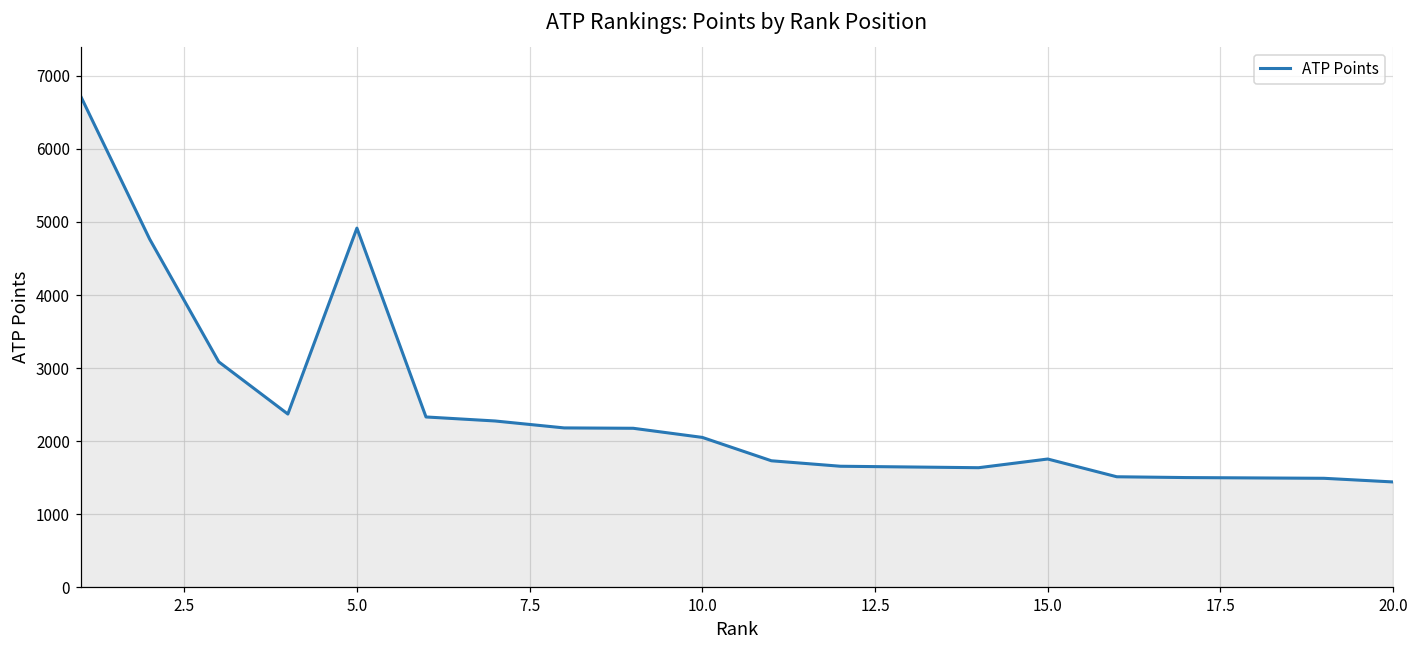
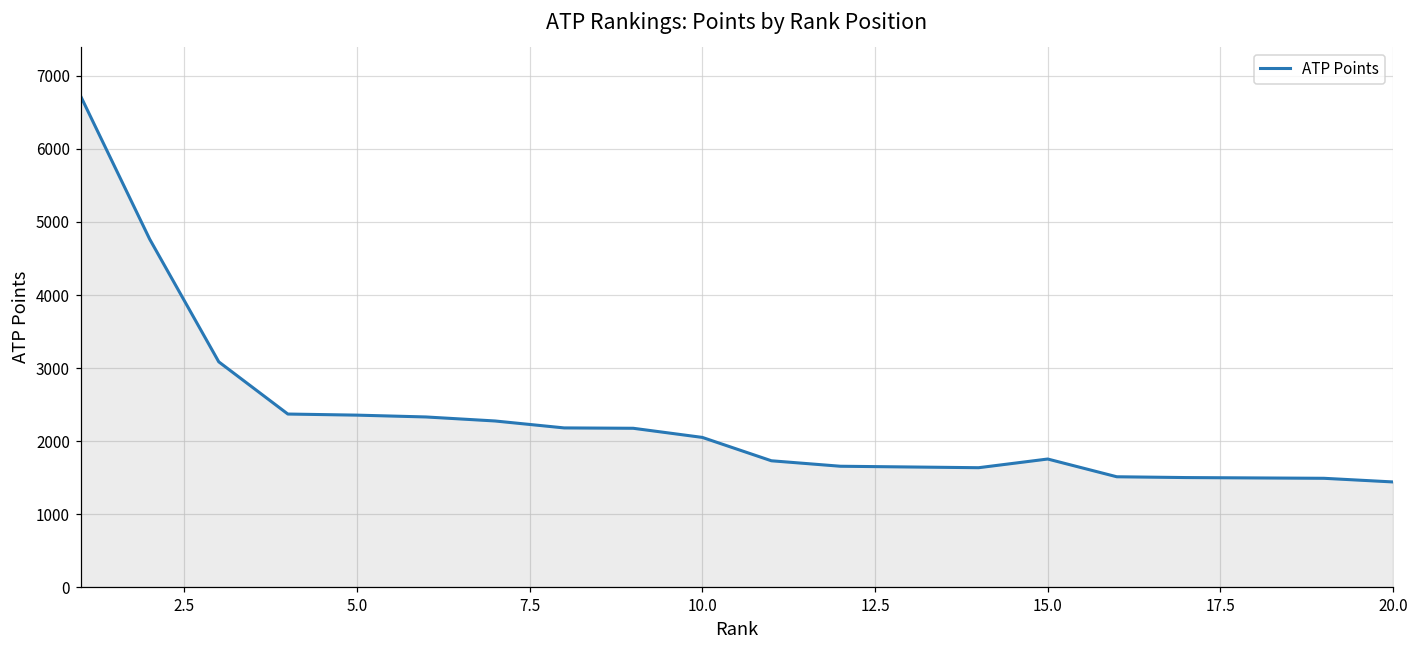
  {
-   "5.0": 4900,
+   "5.0": 2400,
    "10.0": 2100,
    "15.0": 1800,
    "20.0": 1400
  }
